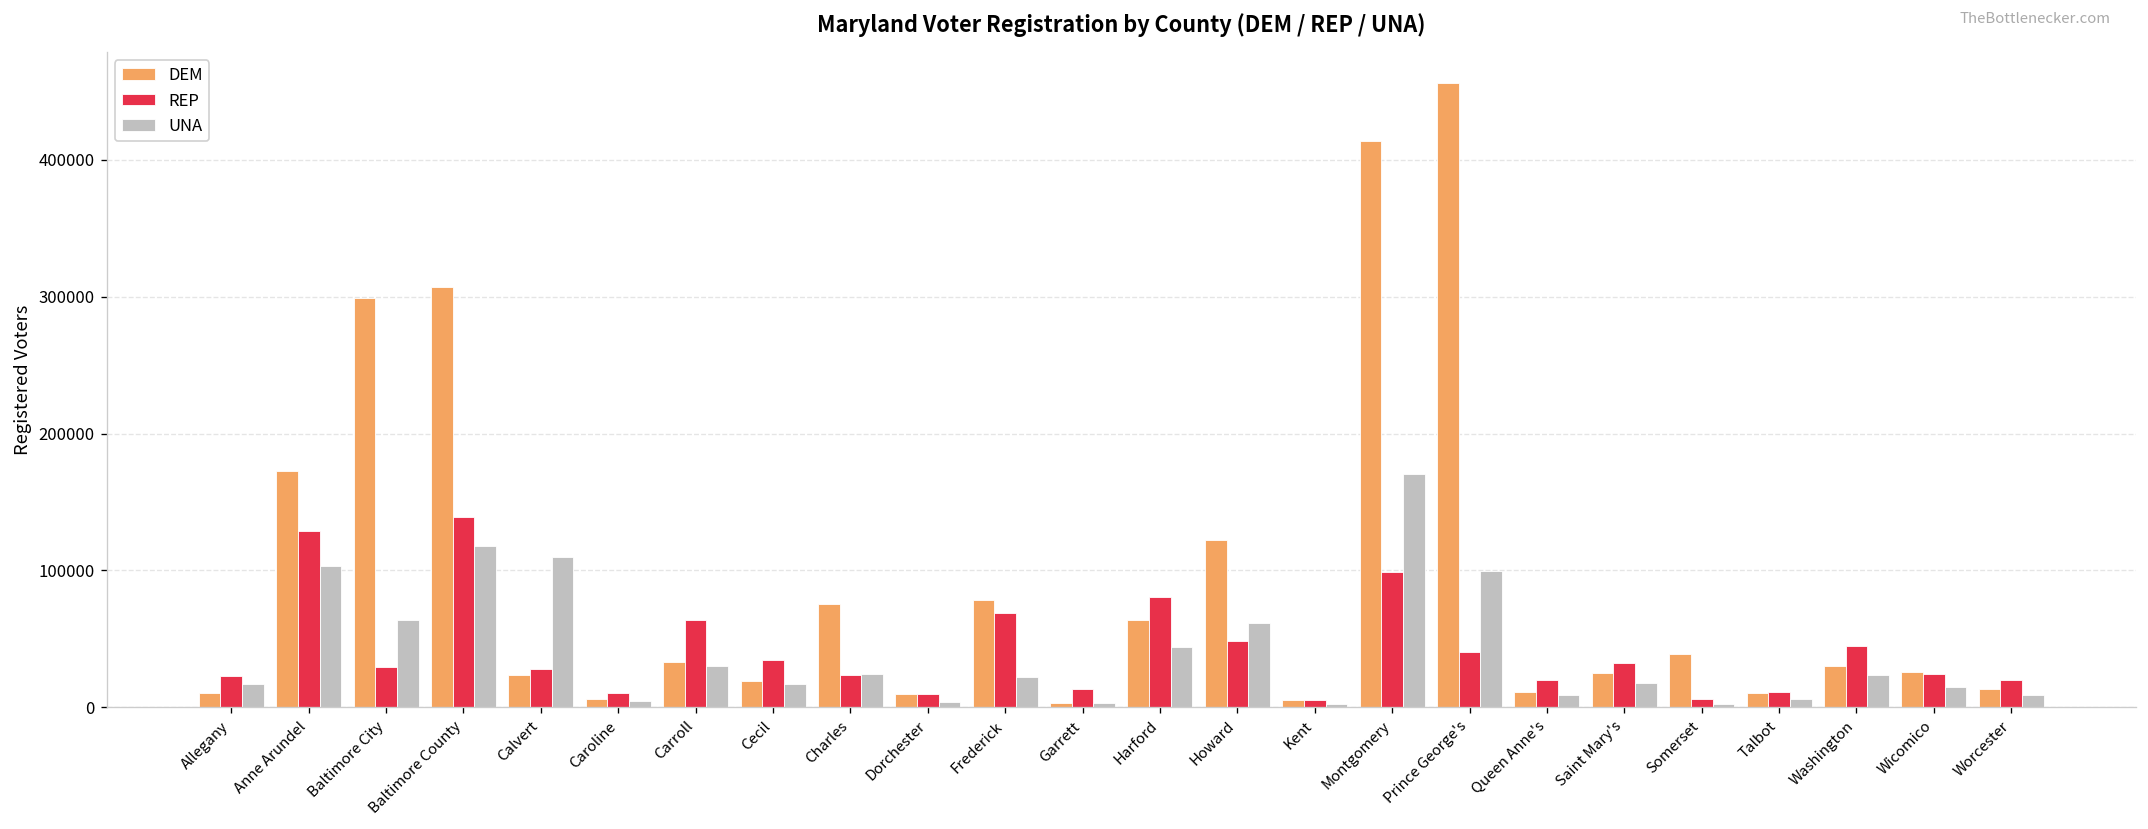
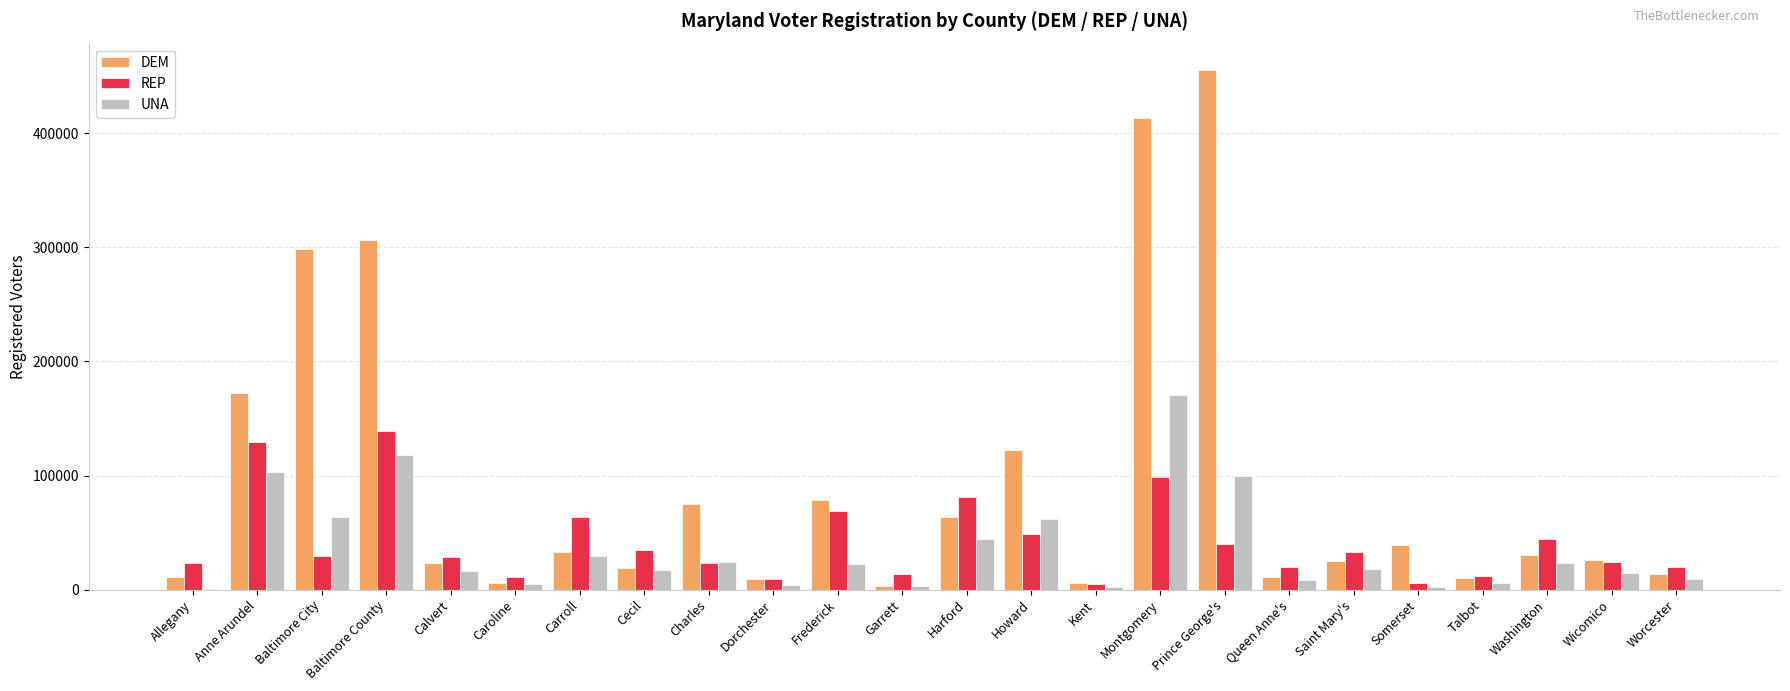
  {
    "DEM": {
      "Allegany": 11000,
      "Anne Arundel": 173000,
      "Baltimore City": 299000,
      "Baltimore County": 307000,
      "Calvert": 23000,
      "Caroline": 6000,
      "Carroll": 33000,
      "Cecil": 19000,
      "Charles": 75000,
      "Dorchester": 10000,
      "Frederick": 78000,
      "Garrett": 3000,
      "Harford": 64000,
      "Howard": 123000,
      "Kent": 6000,
      "Montgomery": 413000,
      "Prince George's": 456000,
      "Queen Anne's": 11000,
      "Saint Mary's": 25000,
      "Somerset": 39000,
      "Talbot": 11000,
      "Washington": 31000,
      "Wicomico": 26000,
      "Worcester": 14000
    },
    "REP": {
      "Allegany": 23000,
      "Anne Arundel": 129000,
      "Baltimore City": 29000,
      "Baltimore County": 139000,
      "Calvert": 28000,
      "Caroline": 11000,
      "Carroll": 64000,
      "Cecil": 35000,
      "Charles": 23000,
      "Dorchester": 9000,
      "Frederick": 69000,
      "Garrett": 14000,
      "Harford": 81000,
      "Howard": 48000,
      "Kent": 5000,
      "Montgomery": 99000,
      "Prince George's": 40000,
      "Queen Anne's": 20000,
      "Saint Mary's": 33000,
      "Somerset": 6000,
      "Talbot": 12000,
      "Washington": 45000,
      "Wicomico": 24000,
      "Worcester": 20000
    },
    "UNA": {
-     "Allegany": 17000,
+     "Allegany": 0,
      "Anne Arundel": 103000,
      "Baltimore City": 64000,
      "Baltimore County": 118000,
-     "Calvert": 110000,
+     "Calvert": 16000,
      "Caroline": 5000,
      "Carroll": 30000,
      "Cecil": 17000,
      "Charles": 25000,
      "Dorchester": 4000,
      "Frederick": 23000,
      "Garrett": 3000,
      "Harford": 44000,
      "Howard": 62000,
      "Kent": 3000,
      "Montgomery": 170000,
      "Prince George's": 99000,
      "Queen Anne's": 9000,
      "Saint Mary's": 18000,
      "Somerset": 3000,
      "Talbot": 6000,
      "Washington": 24000,
      "Wicomico": 15000,
      "Worcester": 9000
    }
  }
